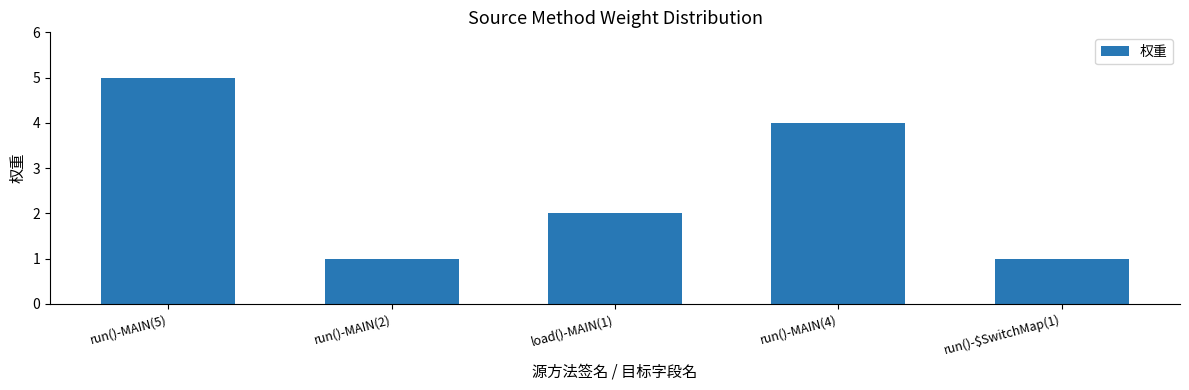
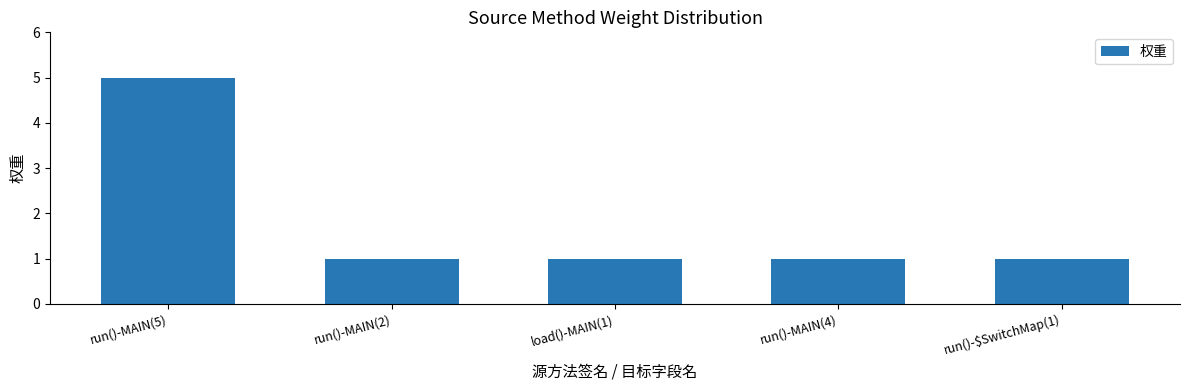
  {
    "run()-MAIN(5)": 5,
    "run()-MAIN(2)": 1,
-   "load()-MAIN(1)": 2,
-   "run()-MAIN(4)": 4,
+   "load()-MAIN(1)": 1,
+   "run()-MAIN(4)": 1,
    "run()-$SwitchMap(1)": 1
  }
